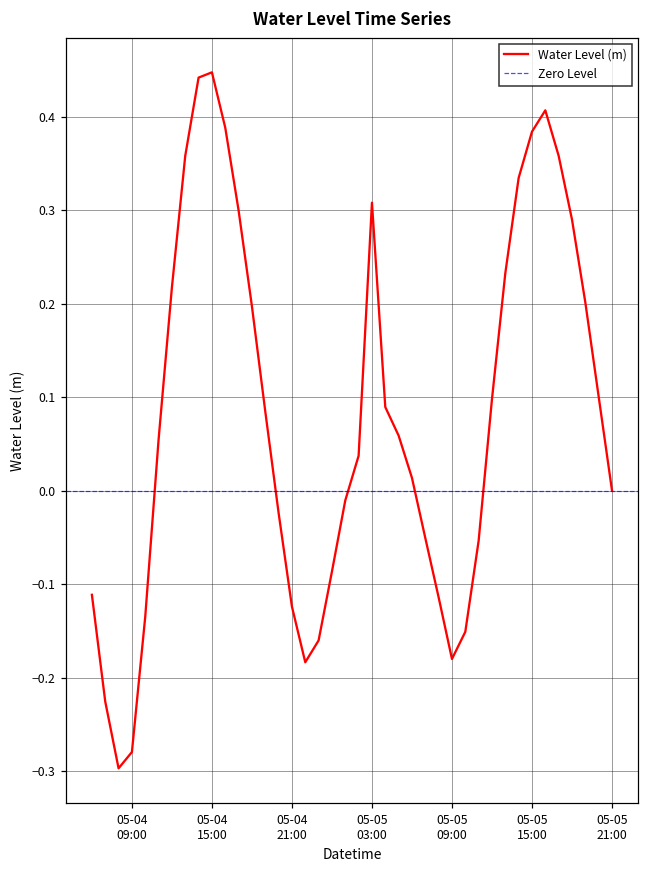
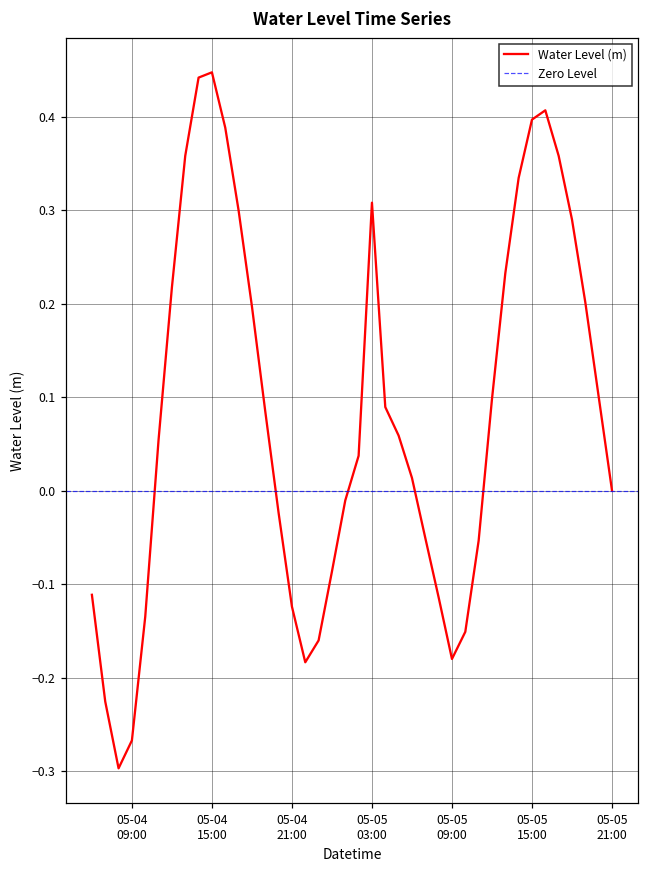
  {
-   "05-04 09:00": -0.28,
+   "05-04 09:00": -0.27,
    "05-04 15:00": 0.45,
    "05-04 21:00": -0.12,
    "05-05 03:00": 0.31,
    "05-05 09:00": -0.18,
-   "05-05 15:00": 0.38,
+   "05-05 15:00": 0.40,
    "05-05 21:00": 0.00
  }
